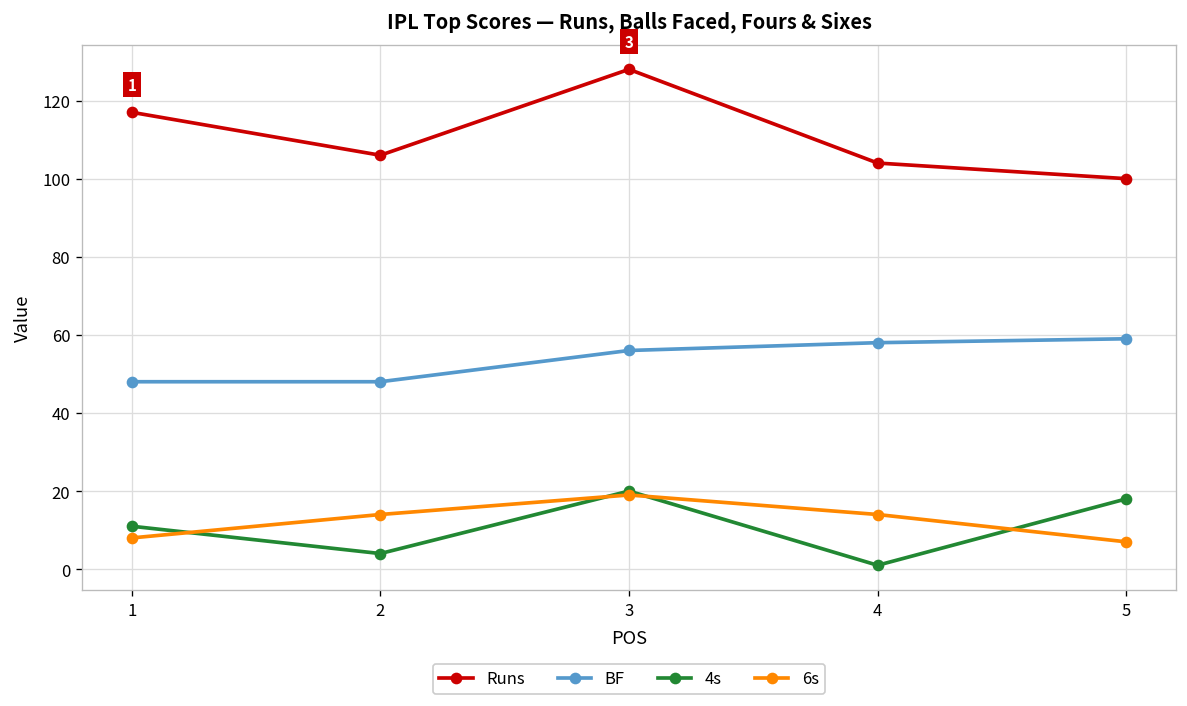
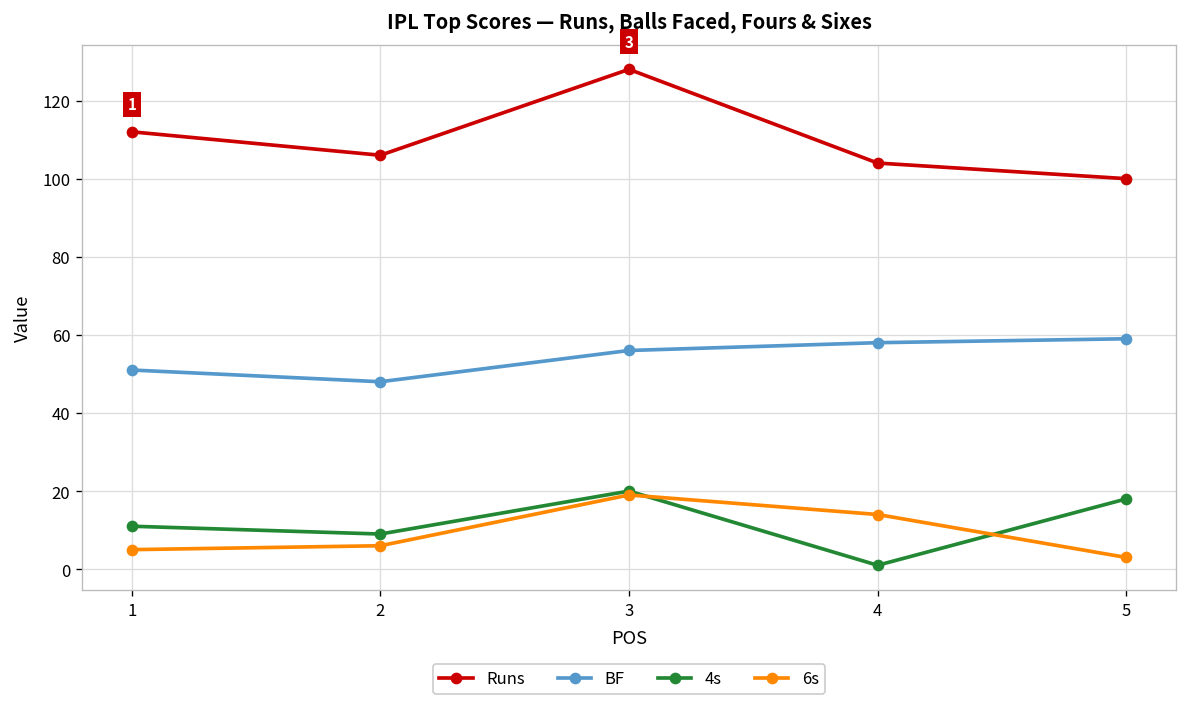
  {
    "Runs": {
-     "1": 117,
+     "1": 112,
      "2": 106,
      "4": 104,
      "5": 100
    },
    "BF": {
-     "1": 48,
+     "1": 51,
      "2": 48,
      "3": 56,
      "4": 58,
      "5": 59
    },
    "4s": {
      "1": 11,
-     "2": 4,
+     "2": 9,
      "3": 20,
      "4": 1,
      "5": 18
    },
    "6s": {
-     "1": 8,
-     "2": 14,
+     "1": 5,
+     "2": 6,
      "3": 19,
      "4": 14,
-     "5": 7
+     "5": 3
    }
  }
